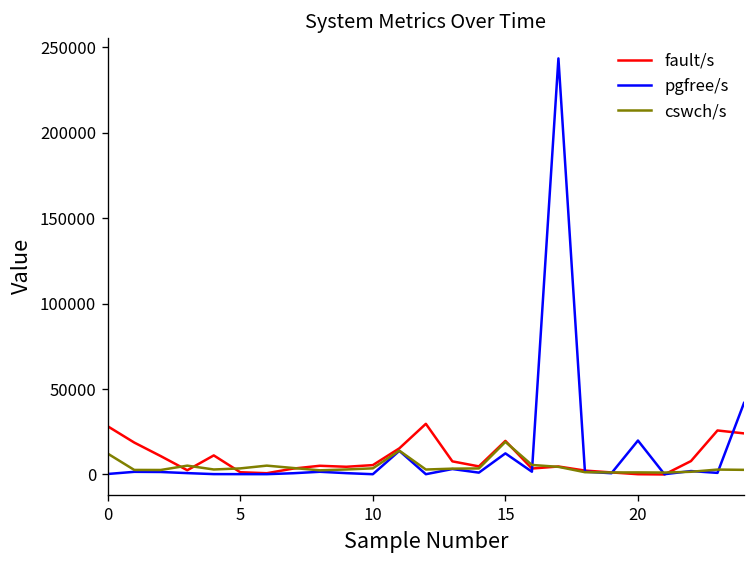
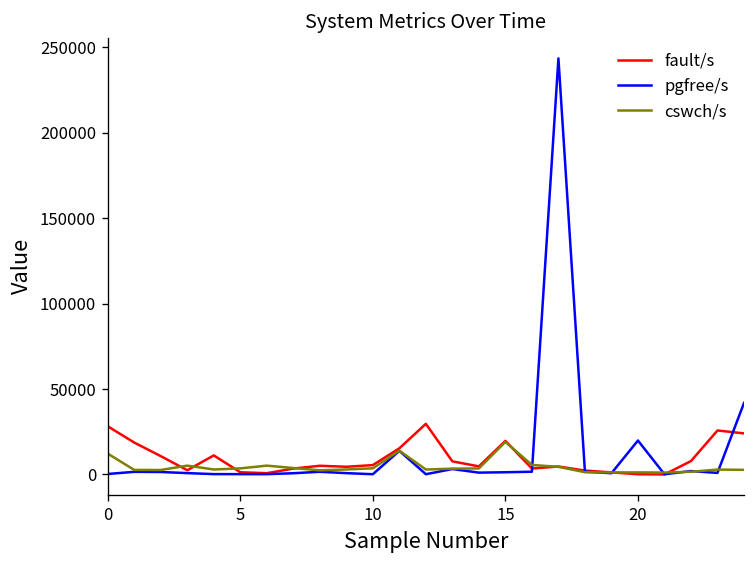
  {
    "fault/s": {
      "0": 28000,
      "10": 5000
    },
    "pgfree/s": {
      "0": 0,
      "10": 0,
-     "15": 12000,
+     "15": 1000,
      "20": 20000
    },
    "cswch/s": {
      "0": 12000,
      "5": 4000,
      "10": 4000
    }
  }
